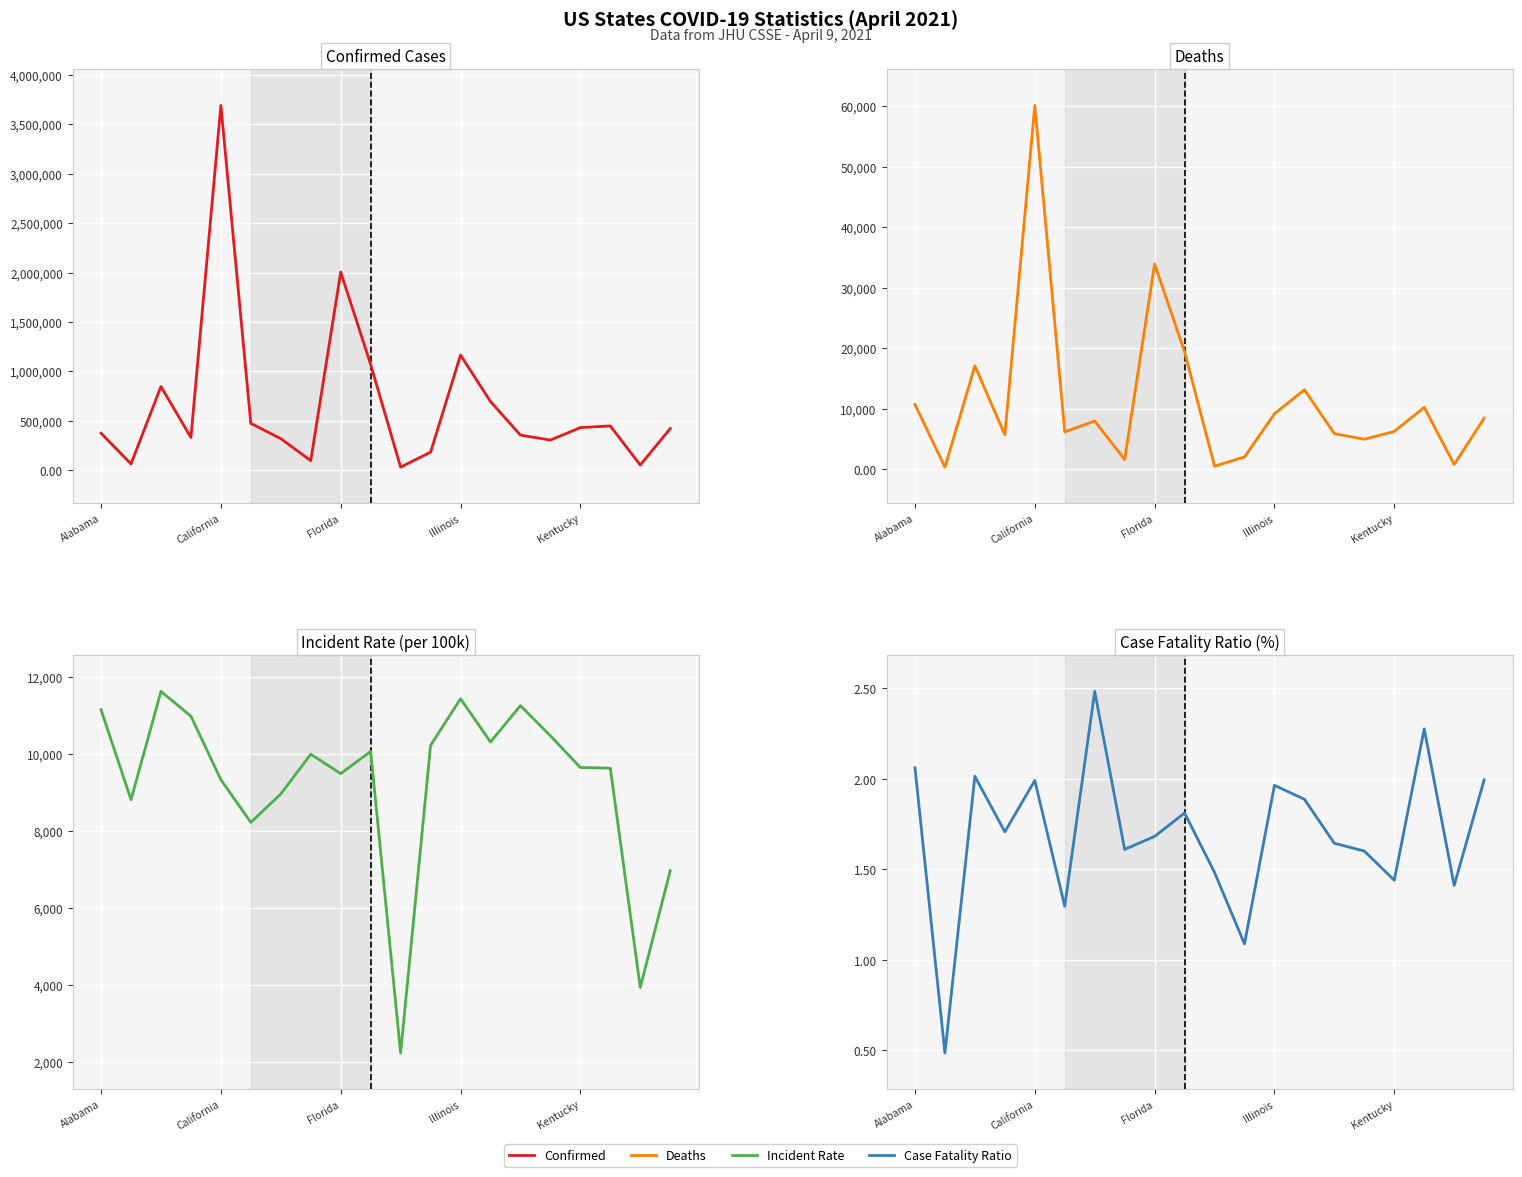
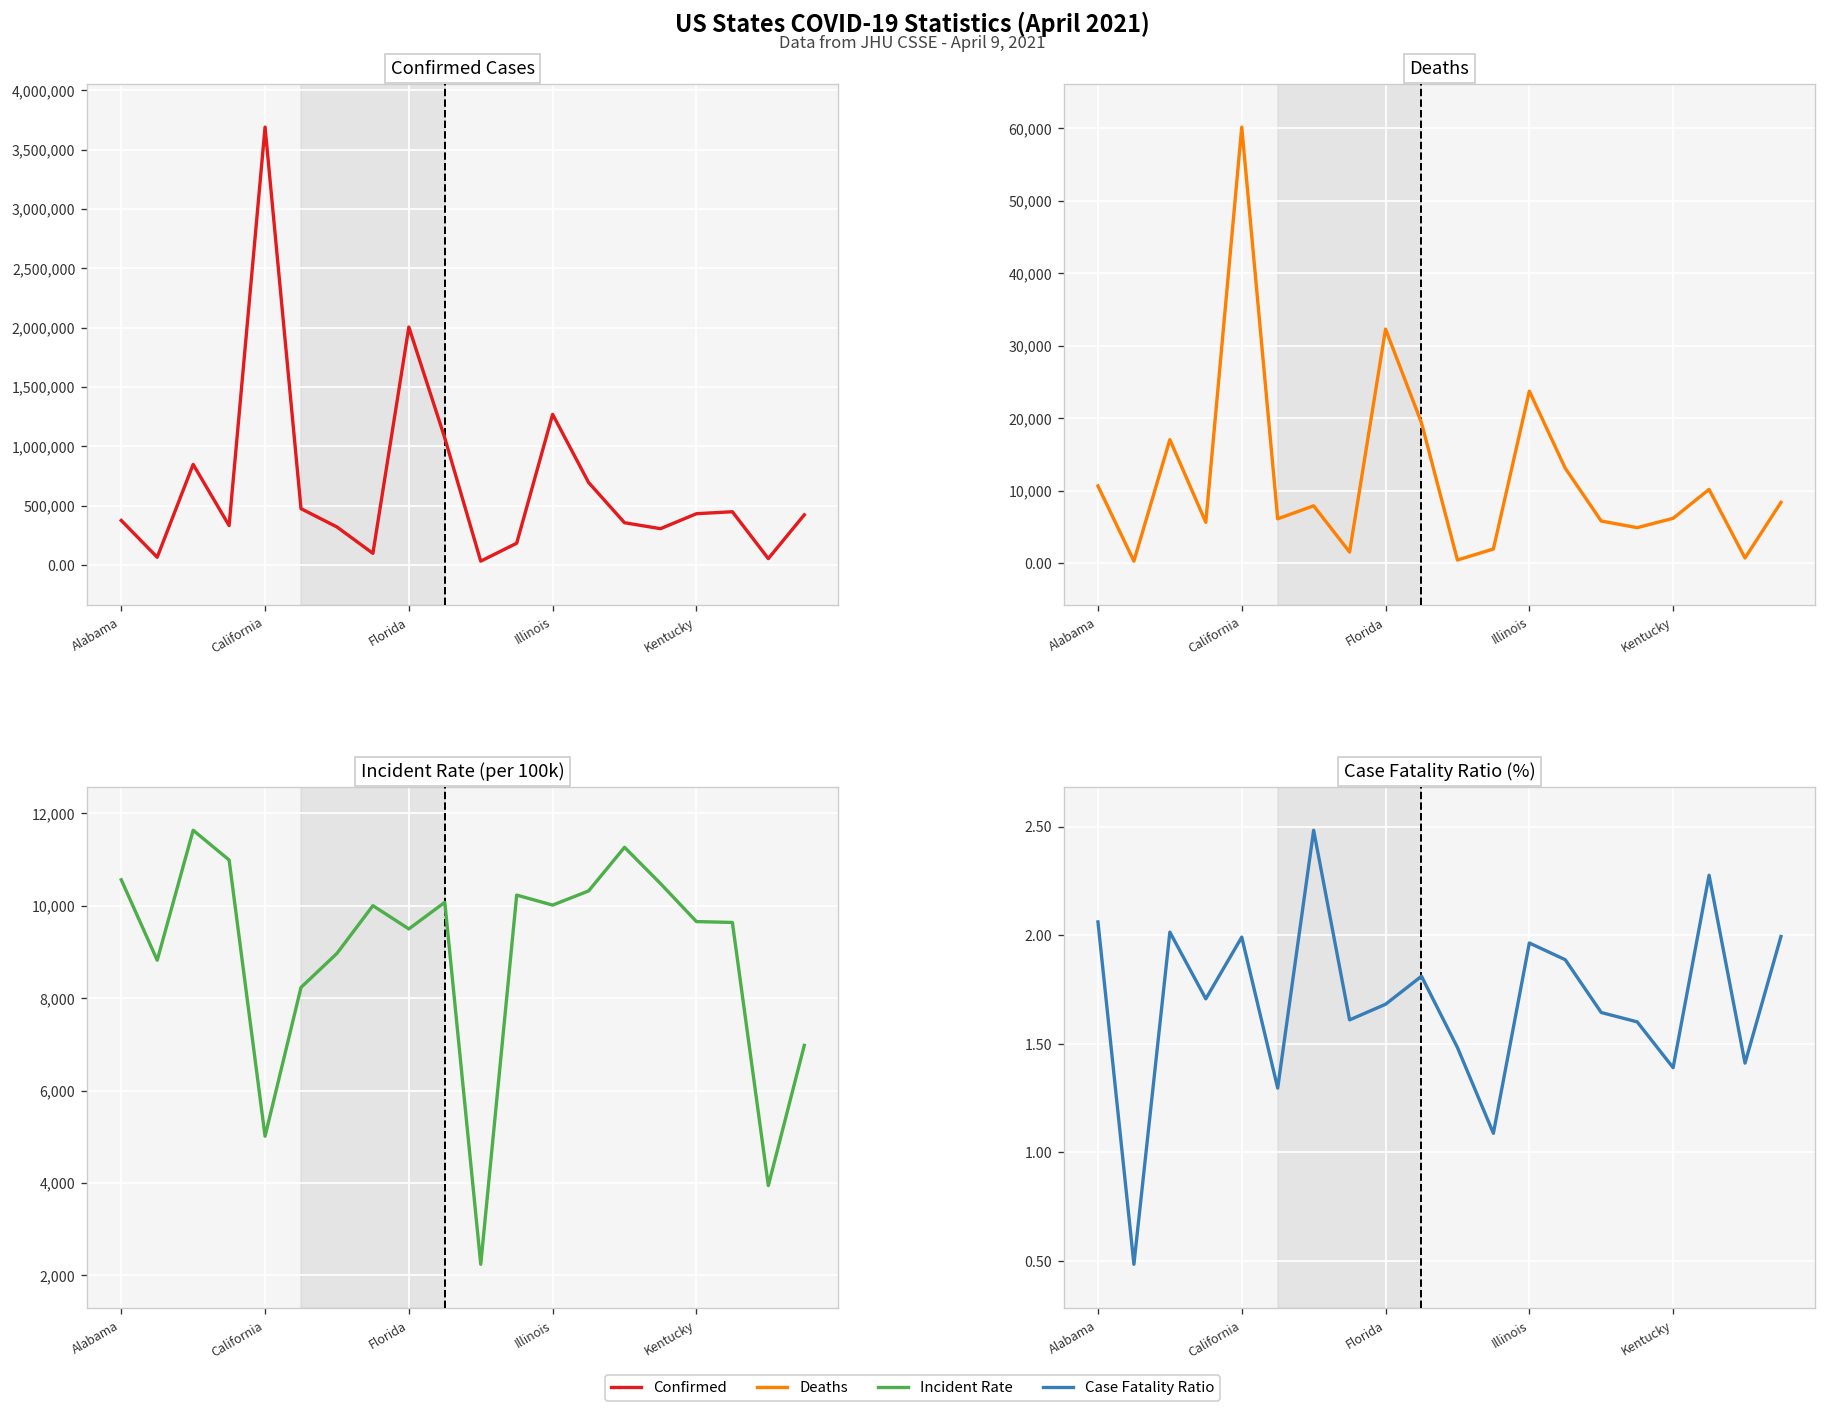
  {
    "Confirmed Cases": {
      "Alabama": "400,000",
      "California": "3,700,000",
      "Florida": "2,000,000",
-     "Illinois": "1,200,000",
+     "Illinois": "1,300,000",
      "Kentucky": "400,000"
    },
    "Deaths": {
      "Alabama": "11,000",
      "California": "60,000",
-     "Florida": "34,000",
-     "Illinois": "9,000",
+     "Florida": "32,000",
+     "Illinois": "24,000",
      "Kentucky": "6,000"
    },
    "Incident Rate (per 100k)": {
-     "Alabama": "11,200",
-     "California": "9,300",
+     "Alabama": "10,600",
+     "California": "5,000",
      "Florida": "9,500",
-     "Illinois": "11,400",
+     "Illinois": "10,000",
      "Kentucky": "9,700"
    },
    "Case Fatality Ratio (%)": {
      "Alabama": "2.06",
      "California": "1.99",
      "Florida": "1.68",
      "Illinois": "1.96",
-     "Kentucky": "1.44"
+     "Kentucky": "1.39"
    }
  }
